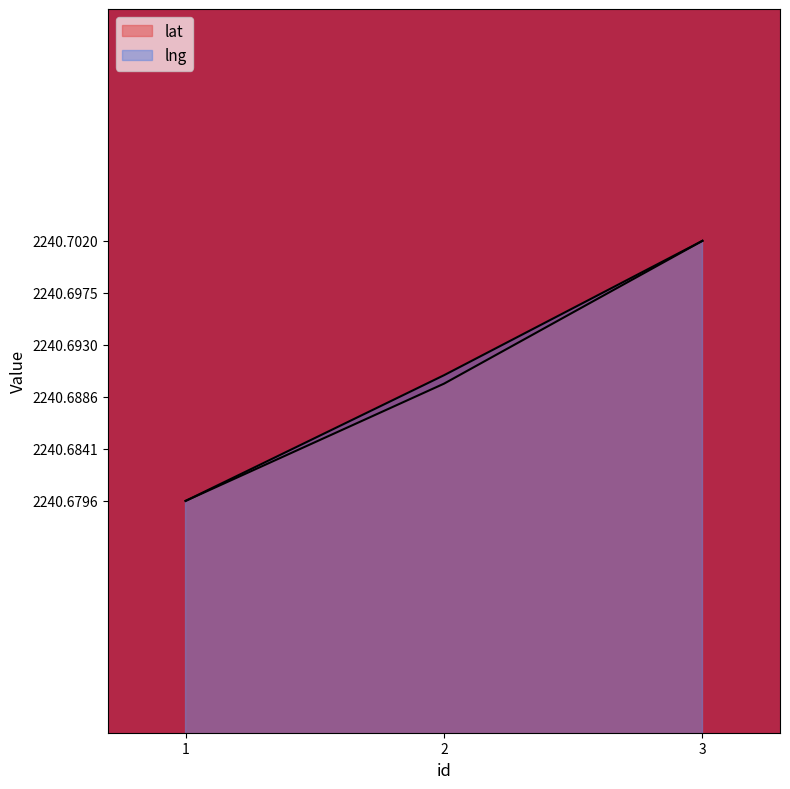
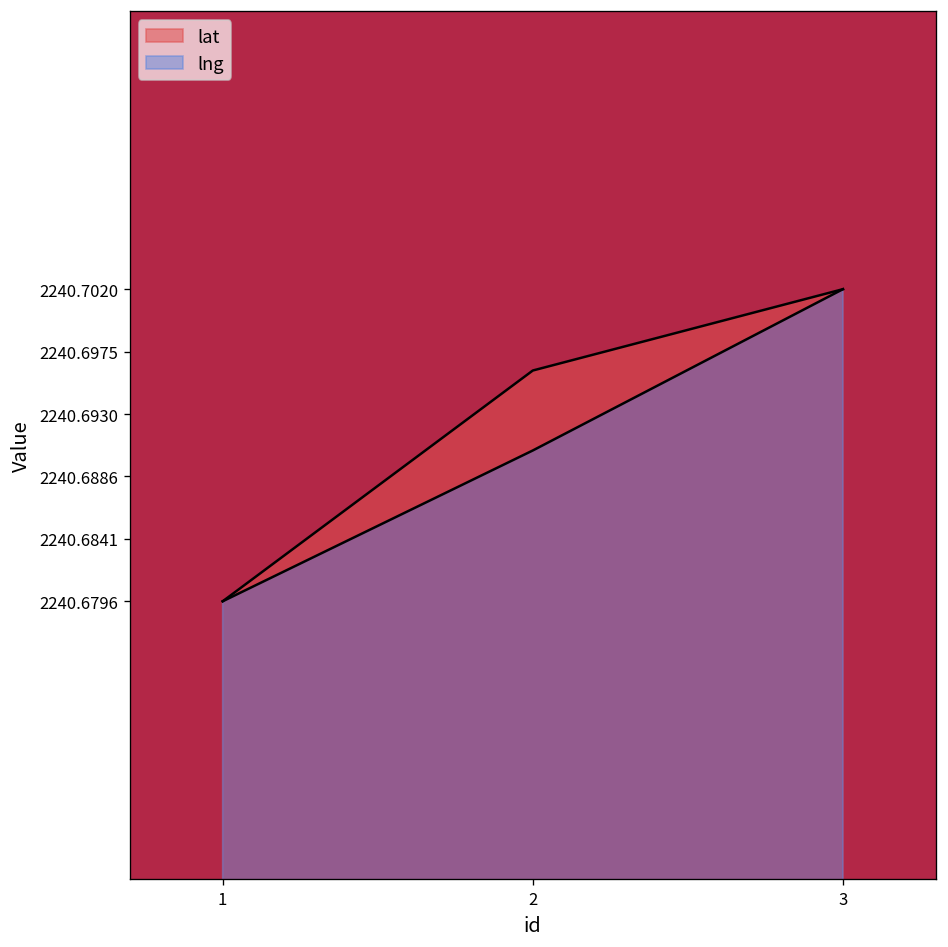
  {
    "lat": {
-     "2": 2240.6897
+     "2": 2240.6962
    },
    "lng": {
      "2": 2240.6904
    }
  }
